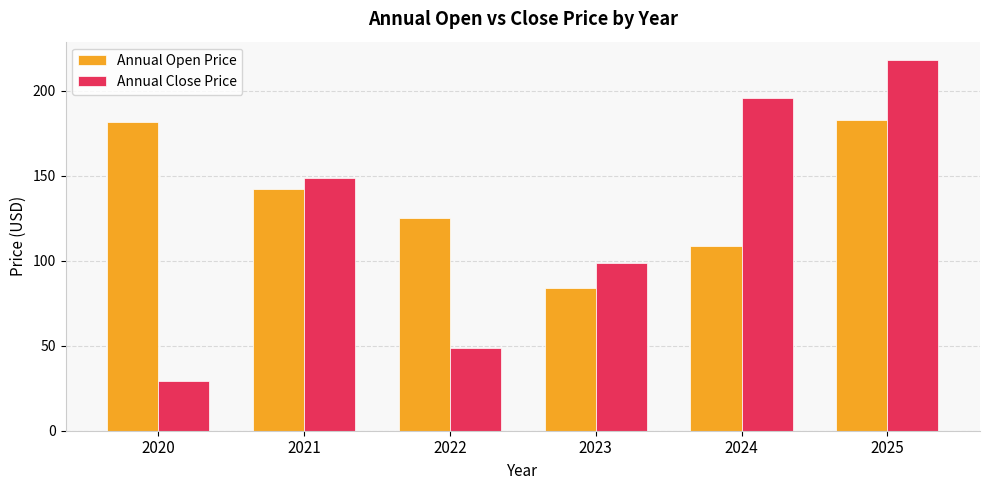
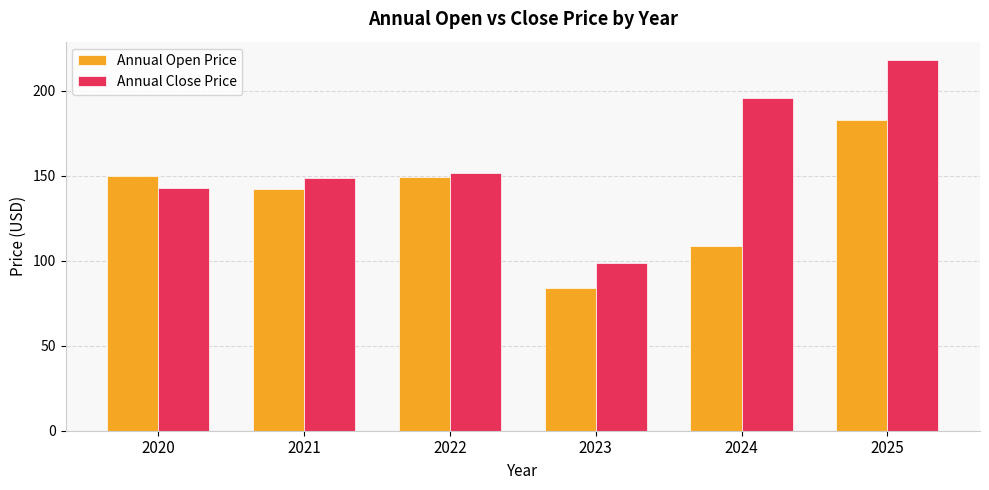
  {
    "Annual Open Price": {
-     "2020": 182,
+     "2020": 150,
      "2021": 143,
-     "2022": 125,
+     "2022": 150,
      "2023": 84,
      "2024": 109,
      "2025": 183
    },
    "Annual Close Price": {
-     "2020": 29,
+     "2020": 143,
      "2021": 149,
-     "2022": 49,
+     "2022": 152,
      "2023": 99,
      "2024": 196,
      "2025": 218
    }
  }
